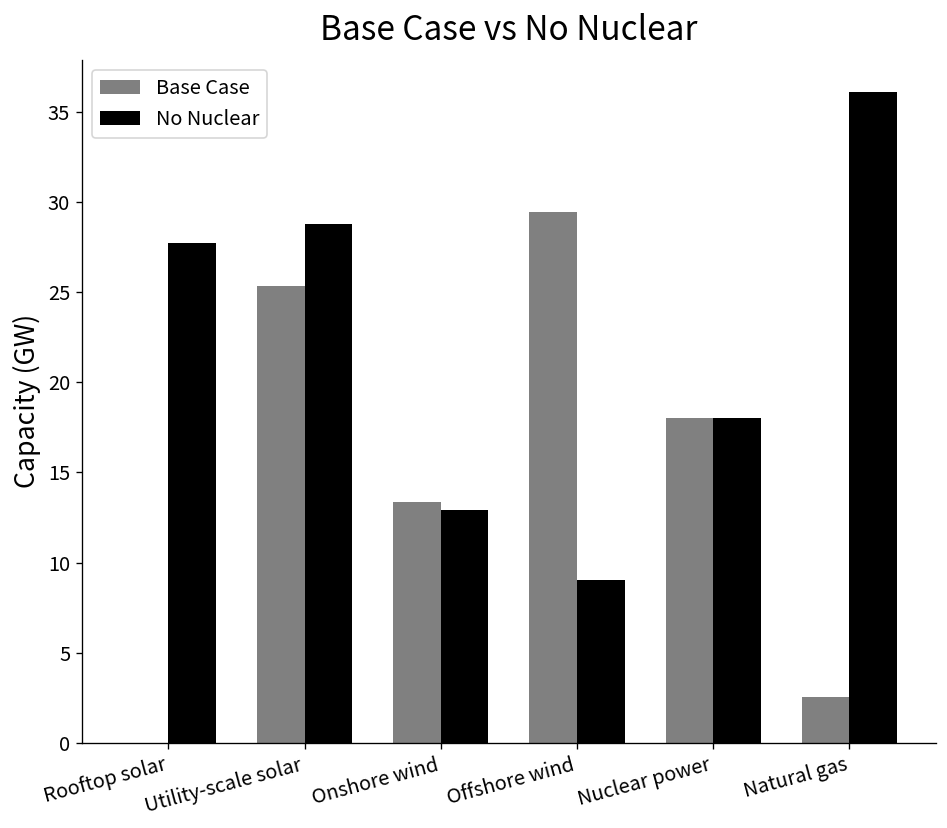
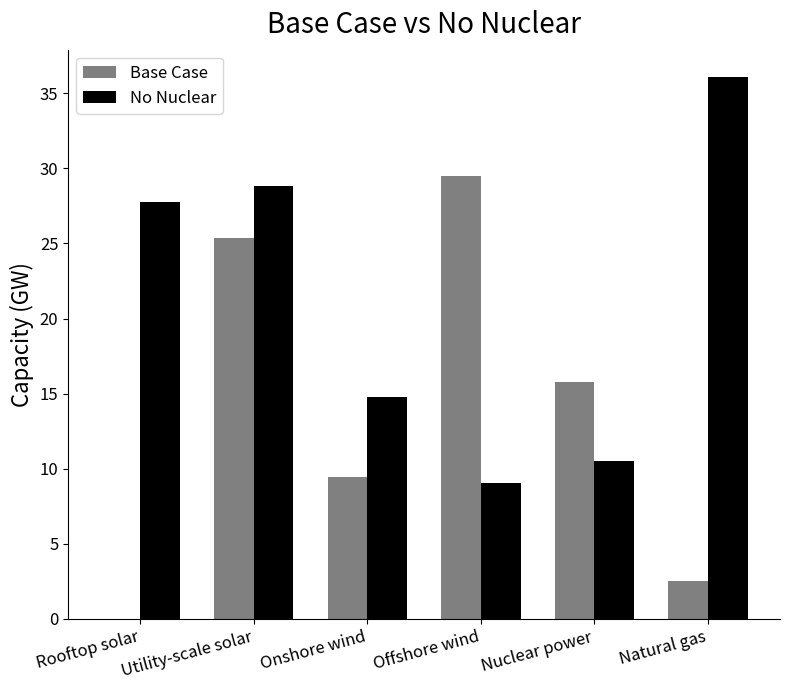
  {
    "Base Case": {
      "Rooftop solar": 0.0,
      "Utility-scale solar": 25.4,
-     "Onshore wind": 13.4,
+     "Onshore wind": 9.4,
      "Offshore wind": 29.5,
-     "Nuclear power": 18.0,
+     "Nuclear power": 15.8,
      "Natural gas": 2.6
    },
    "No Nuclear": {
      "Rooftop solar": 27.7,
      "Utility-scale solar": 28.8,
-     "Onshore wind": 12.9,
+     "Onshore wind": 14.8,
      "Offshore wind": 9.0,
-     "Nuclear power": 18.0,
+     "Nuclear power": 10.5,
      "Natural gas": 36.1
    }
  }
